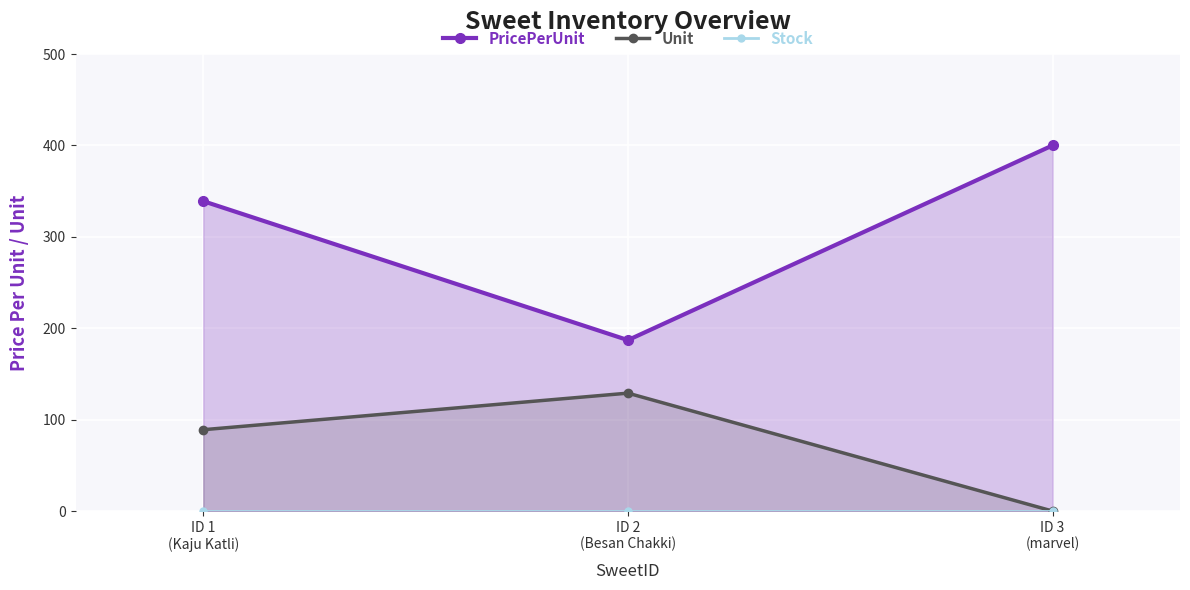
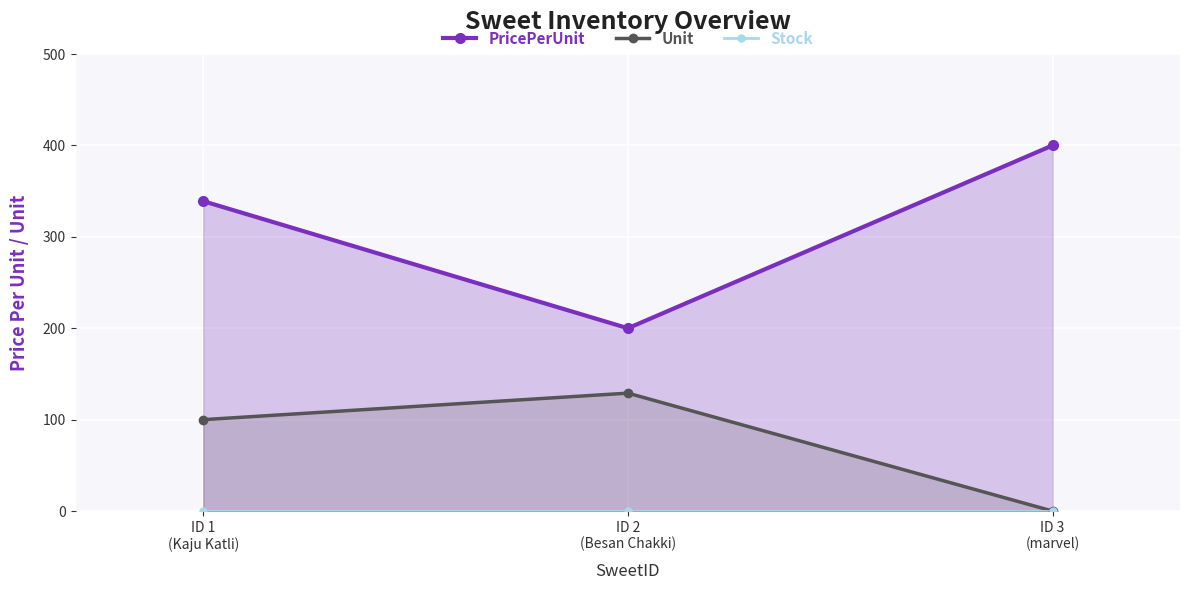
  {
    "PricePerUnit": {
      "ID 1 (Kaju Katli)": 340,
-     "ID 2 (Besan Chakki)": 190,
+     "ID 2 (Besan Chakki)": 200,
      "ID 3 (marvel)": 400
    },
    "Unit": {
-     "ID 1 (Kaju Katli)": 90,
+     "ID 1 (Kaju Katli)": 100,
      "ID 2 (Besan Chakki)": 130
    },
    "Stock": {
      "ID 1 (Kaju Katli)": 0,
      "ID 2 (Besan Chakki)": 0
    }
  }
